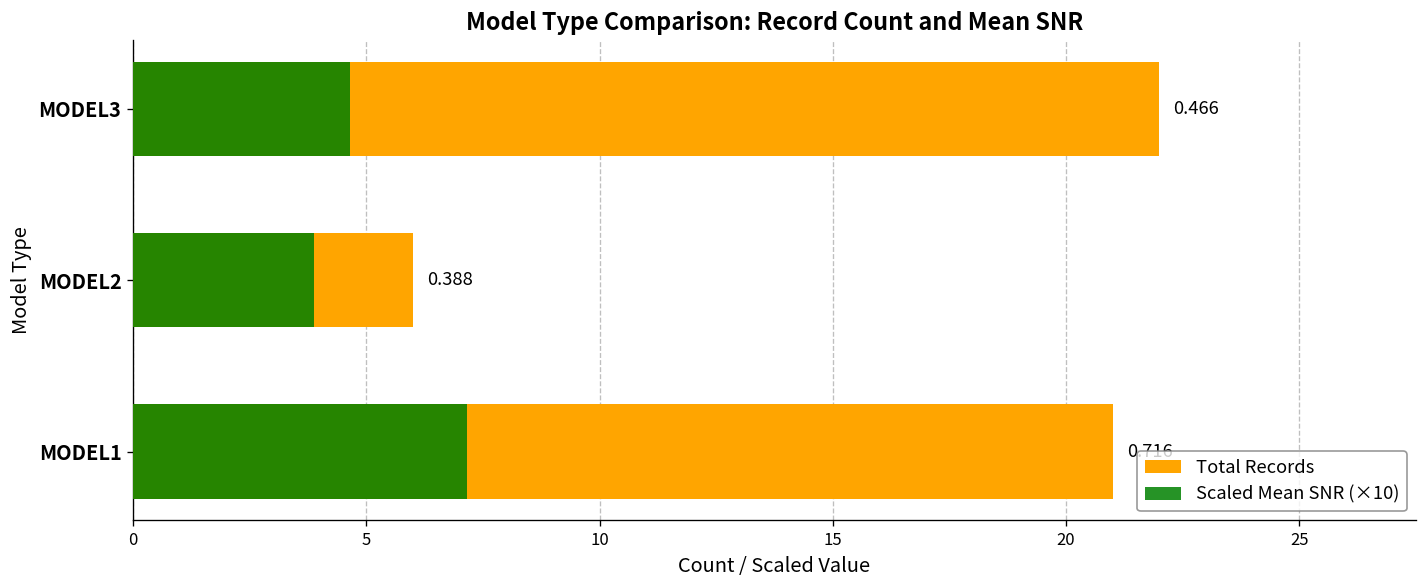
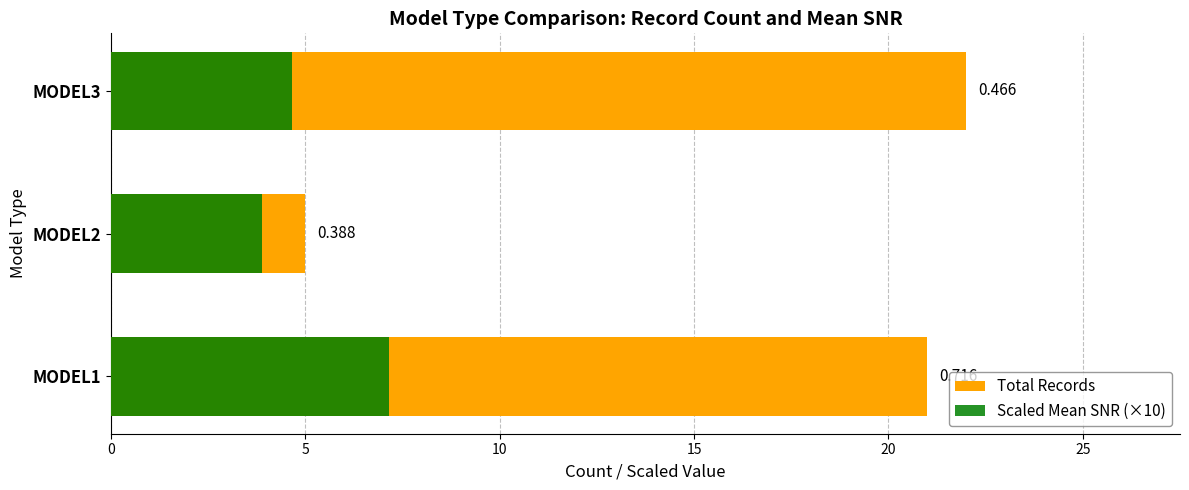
  {
    "Total Records": {
-     "MODEL2": 6
+     "MODEL2": 5
    }
  }
